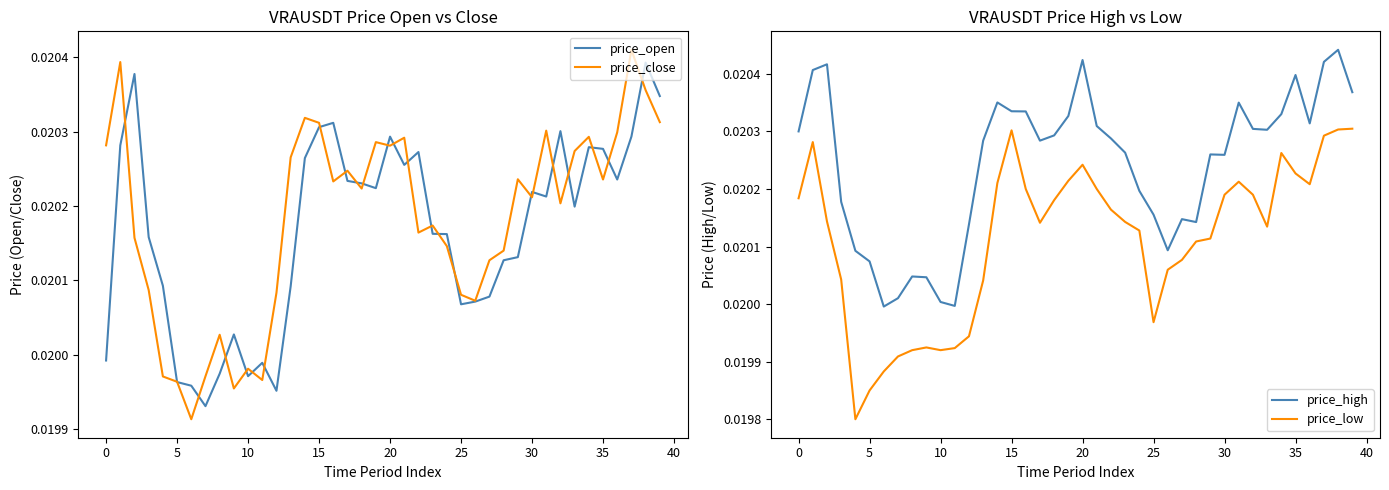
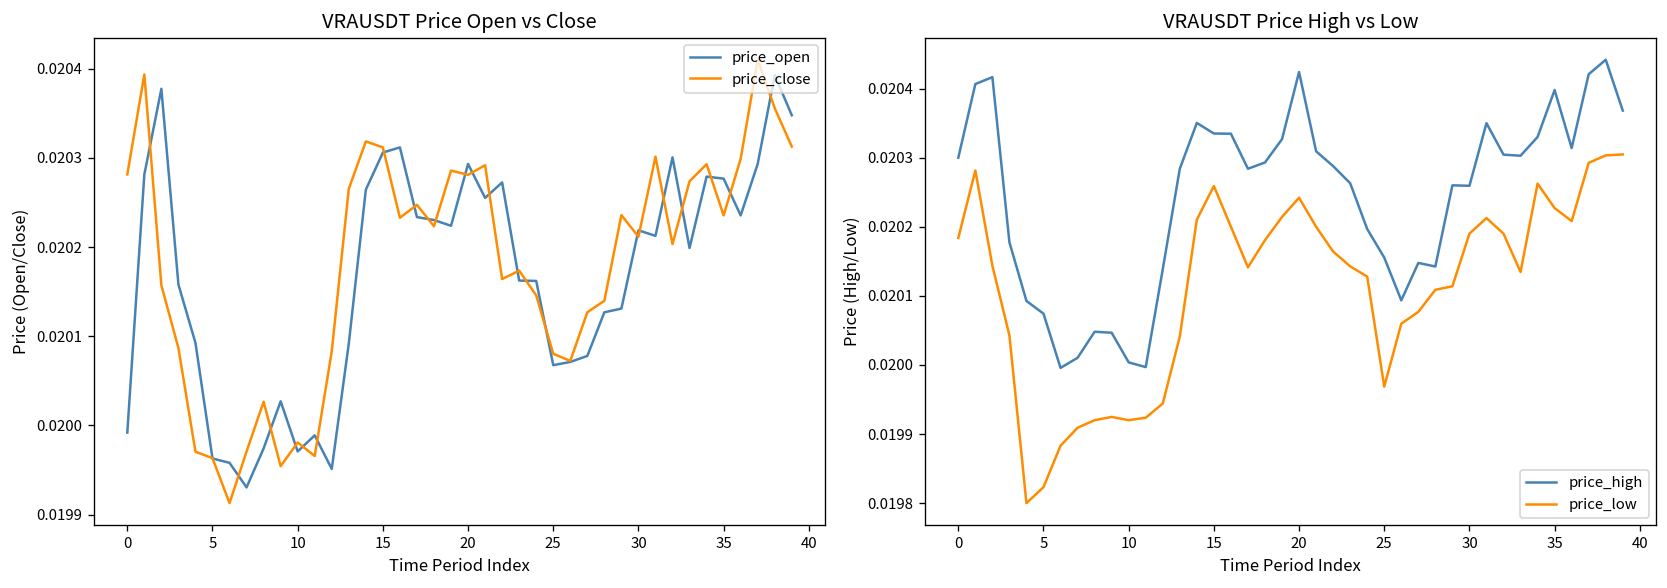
  {
    "VRAUSDT Price Open vs Close": {
      "price_open": {
        "0": 0.01999,
        "10": 0.01997,
        "15": 0.02031,
        "20": 0.02029,
        "25": 0.02007,
        "30": 0.02022,
        "35": 0.02028
      },
      "price_close": {
        "0": 0.02028,
        "10": 0.01998,
        "15": 0.02031,
        "20": 0.02028,
        "25": 0.02008,
        "30": 0.02021,
        "35": 0.02024
      }
    },
    "VRAUSDT Price High vs Low": {
      "price_high": {
        "0": 0.02030,
        "5": 0.02007,
        "10": 0.02000,
        "15": 0.02033,
        "20": 0.02042,
        "25": 0.02016,
        "30": 0.02026,
        "35": 0.02040
      },
      "price_low": {
        "0": 0.02018,
-       "5": 0.01985,
+       "5": 0.01982,
        "10": 0.01992,
-       "15": 0.02030,
+       "15": 0.02026,
        "20": 0.02024,
        "25": 0.01997,
        "30": 0.02019,
        "35": 0.02023
      }
    }
  }
